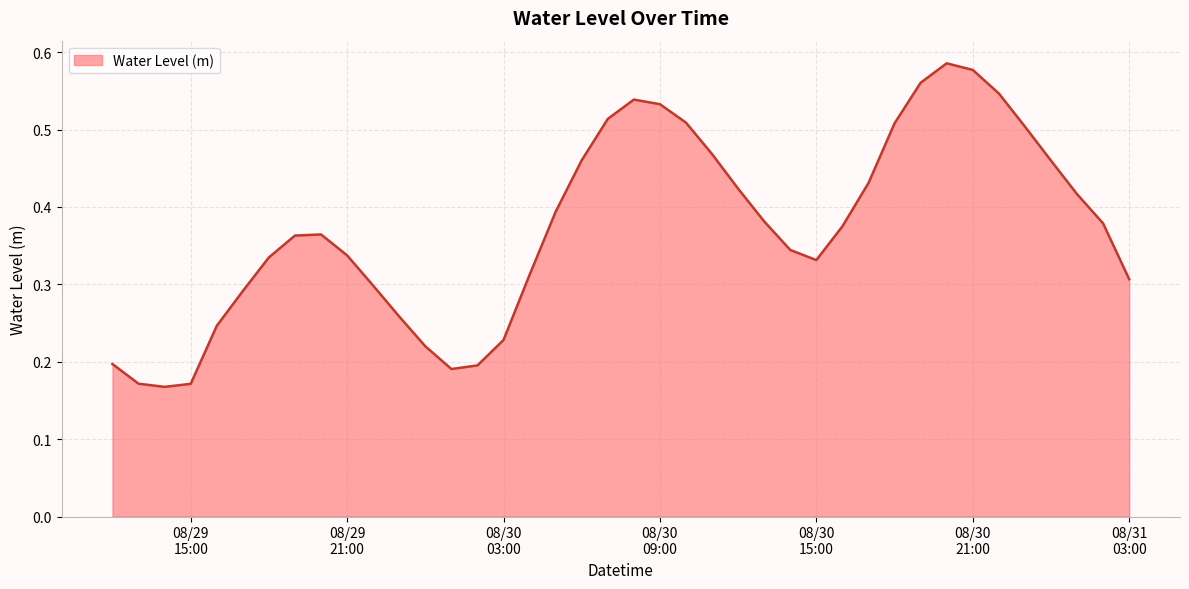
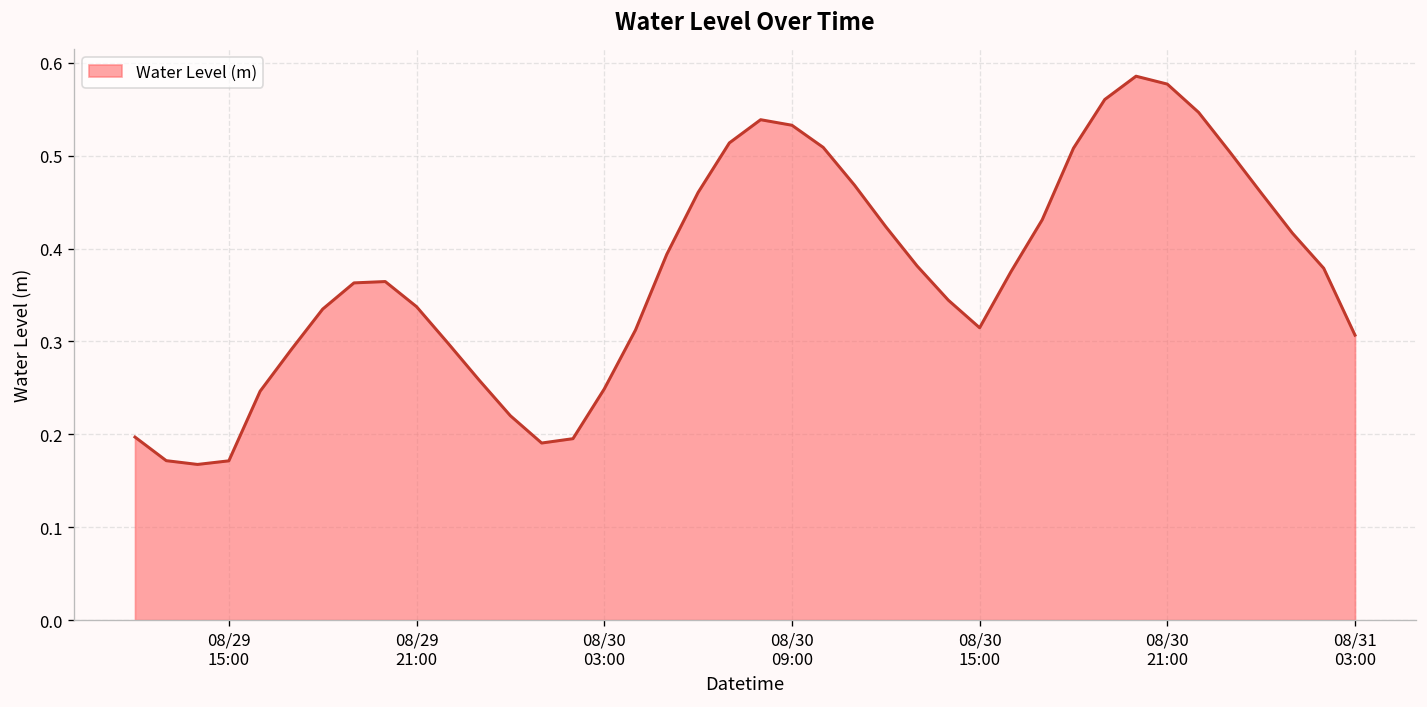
  {
    "08/29 15:00": 0.17,
    "08/29 21:00": 0.34,
-   "08/30 03:00": 0.23,
+   "08/30 03:00": 0.25,
    "08/30 09:00": 0.53,
-   "08/30 15:00": 0.33,
+   "08/30 15:00": 0.31,
    "08/30 21:00": 0.58,
    "08/31 03:00": 0.31
  }
